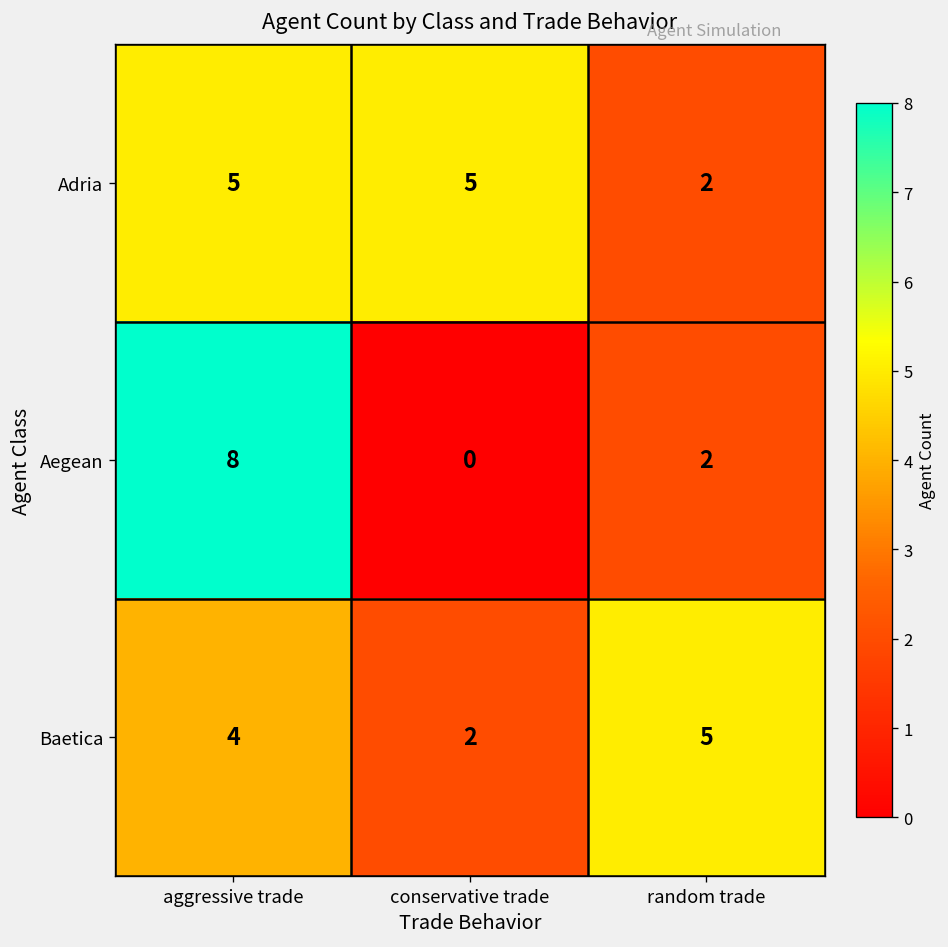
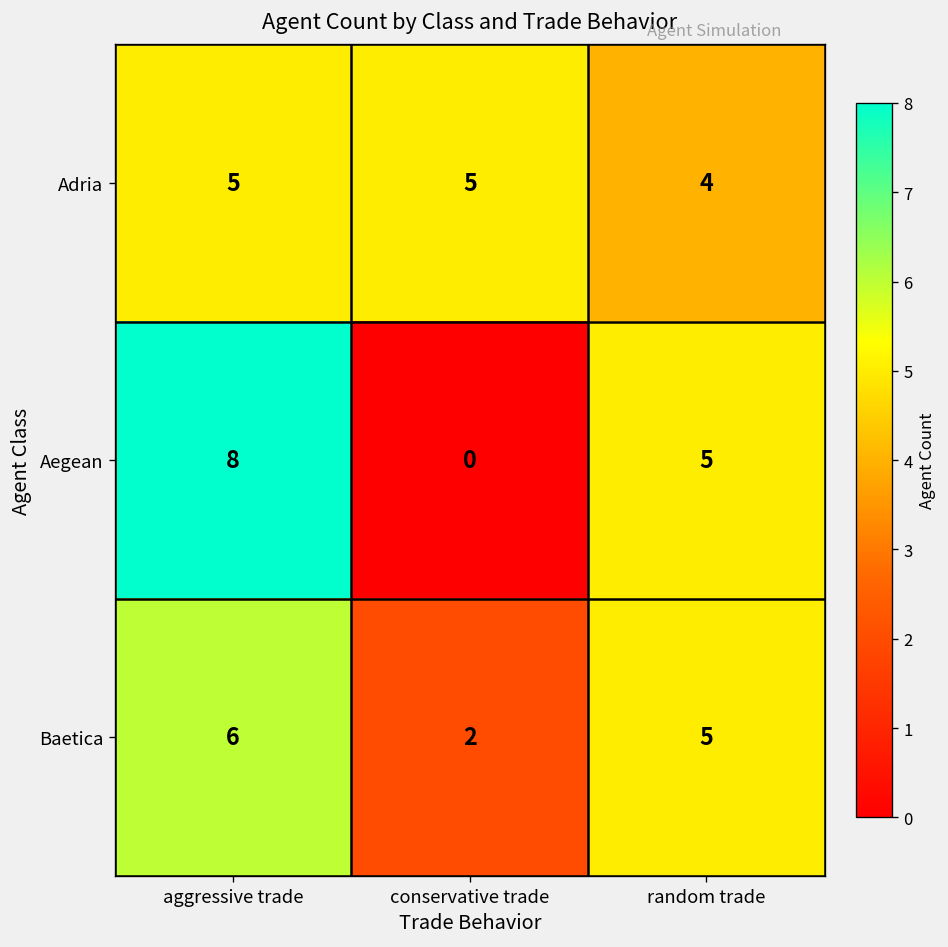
  {
    "Adria": {
      "aggressive trade": 5,
      "conservative trade": 5,
-     "random trade": 2
+     "random trade": 4
    },
    "Aegean": {
      "aggressive trade": 8,
      "conservative trade": 0,
-     "random trade": 2
+     "random trade": 5
    },
    "Baetica": {
-     "aggressive trade": 4,
+     "aggressive trade": 6,
      "conservative trade": 2,
      "random trade": 5
    }
  }
